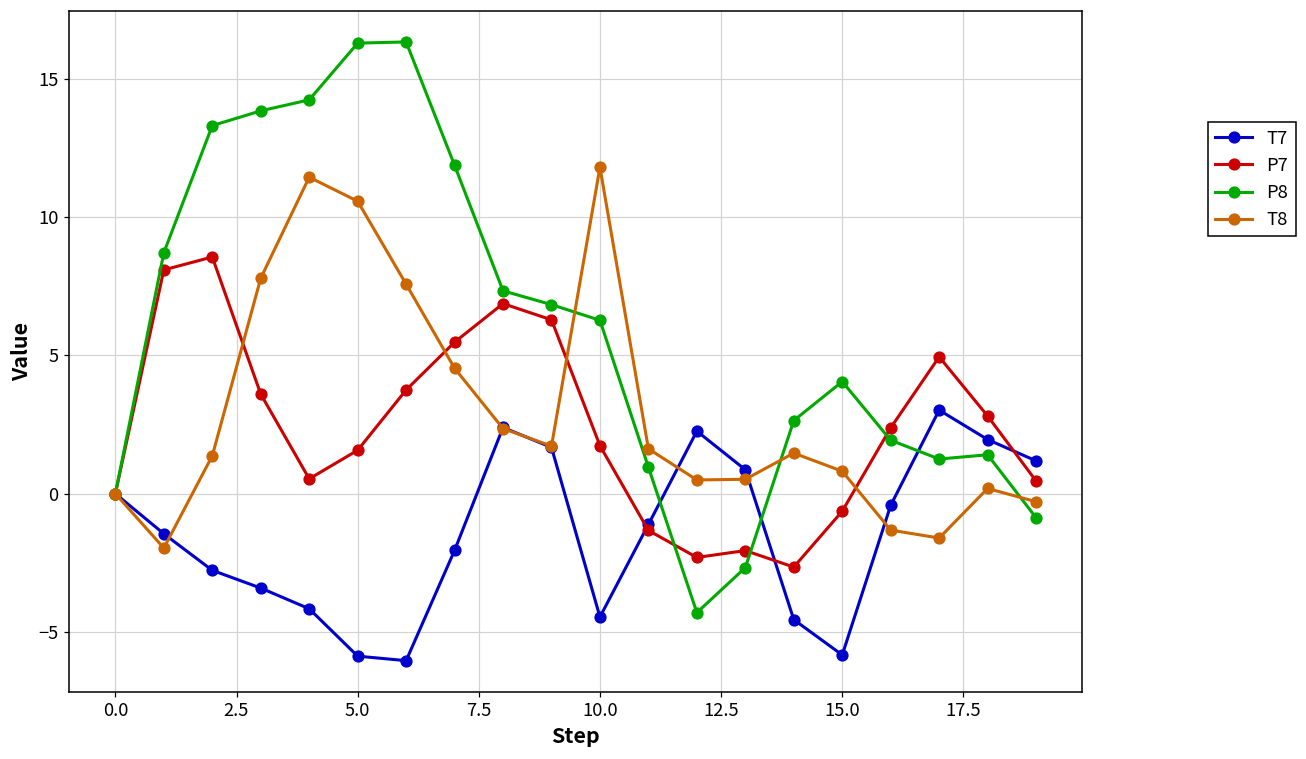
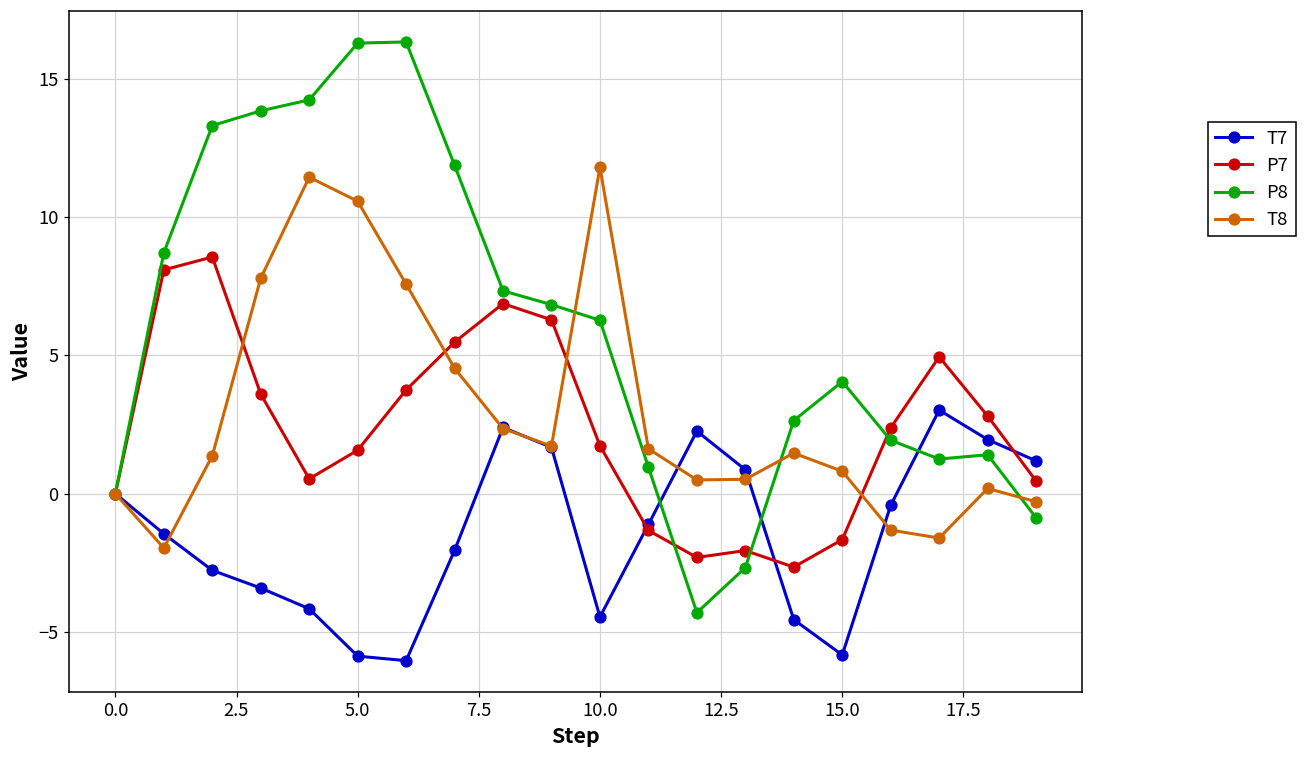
  {
    "T7": {
      "5.0": -5.9,
      "10.0": -4.5,
      "15.0": -5.8
    },
    "P7": {
      "5.0": 1.6,
      "10.0": 1.7,
-     "15.0": -0.6
+     "15.0": -1.7
    },
    "P8": {
      "5.0": 16.3,
      "10.0": 6.3,
      "15.0": 4.1
    },
    "T8": {
      "5.0": 10.6,
      "10.0": 11.8,
      "15.0": 0.8
    }
  }
